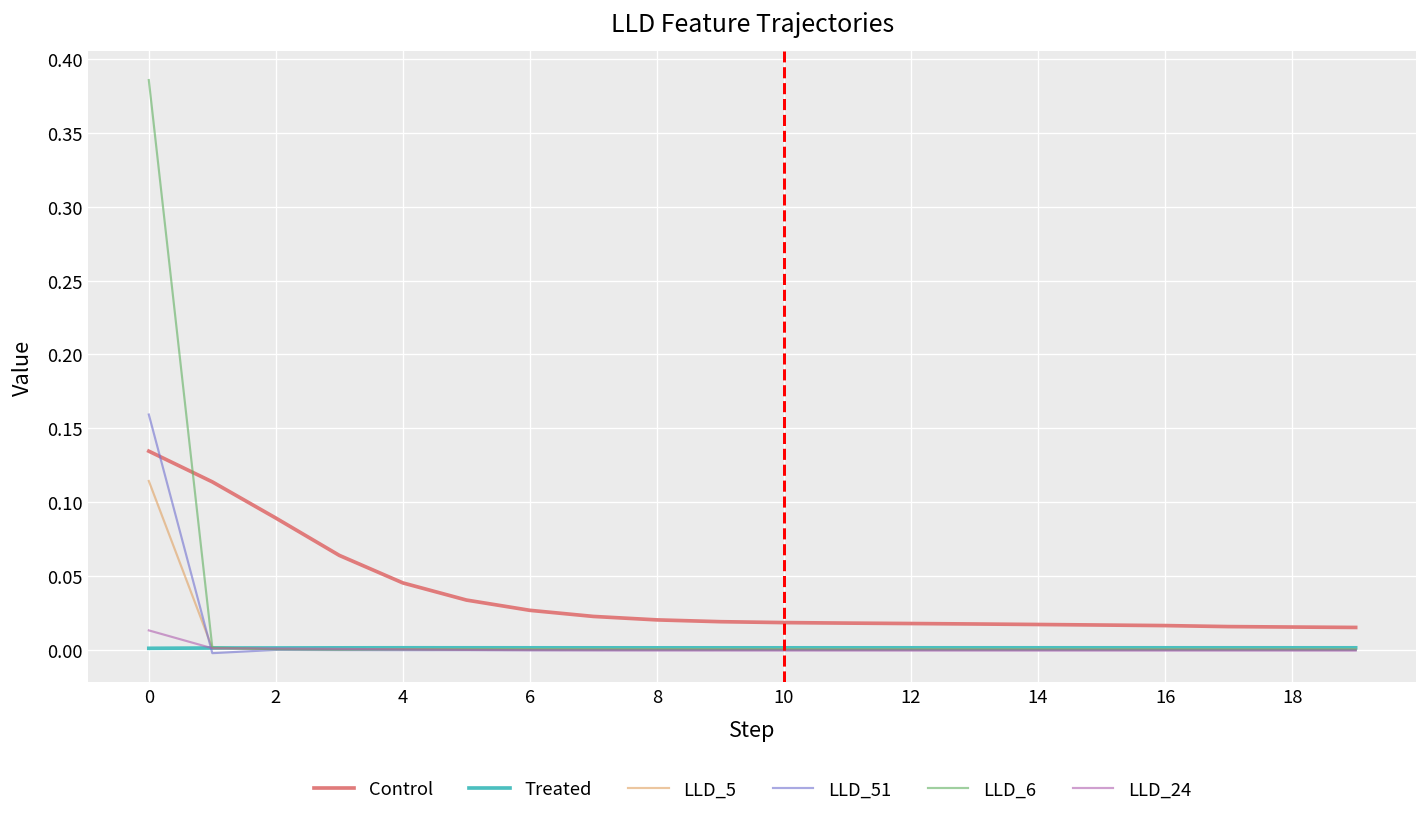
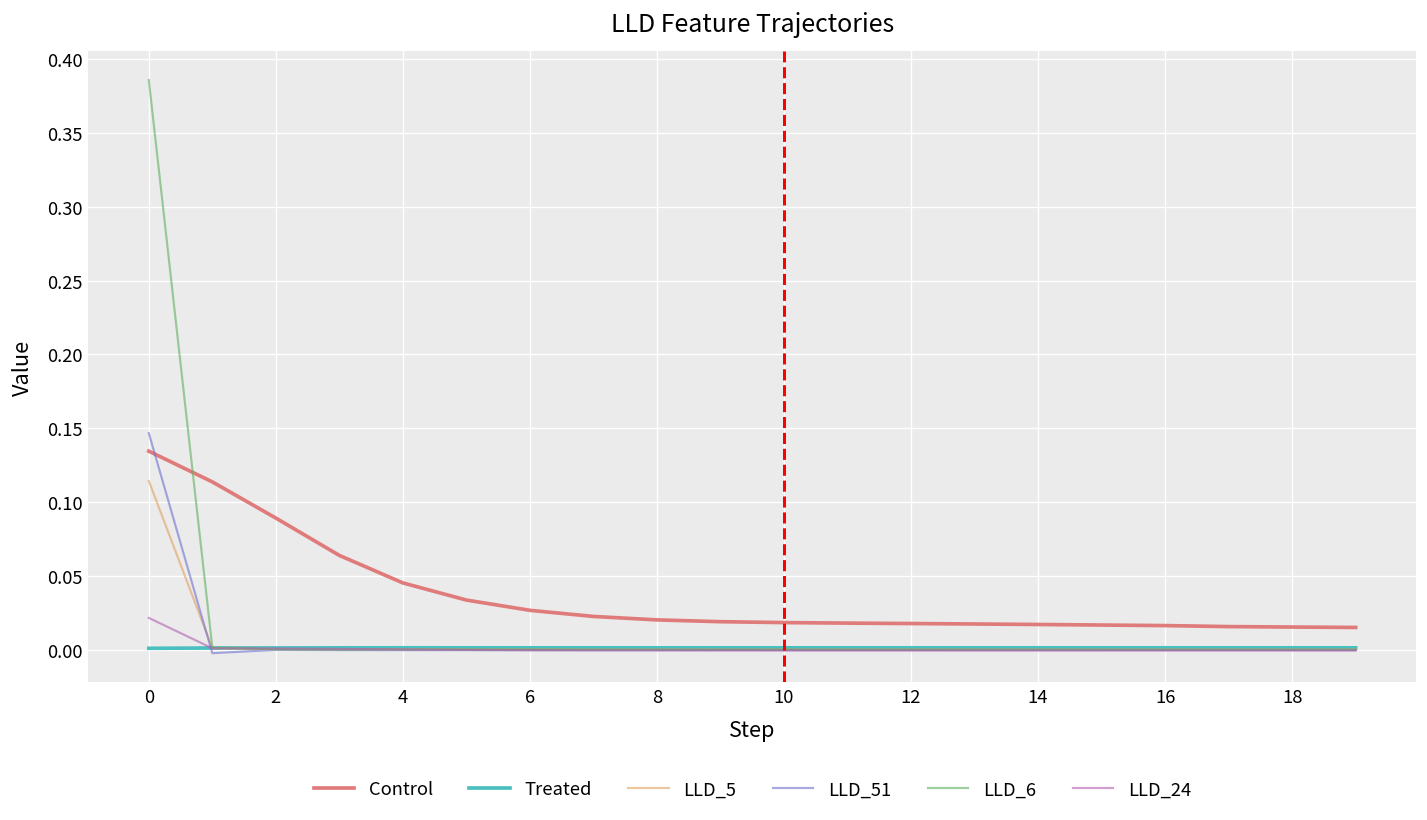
  {
    "Treated": {
      "0": 0.001
    },
    "LLD_51": {
-     "0": 0.159
+     "0": 0.147
    },
    "LLD_6": {
      "0": 0.386
    },
    "LLD_24": {
-     "0": 0.013
+     "0": 0.022
    }
  }
